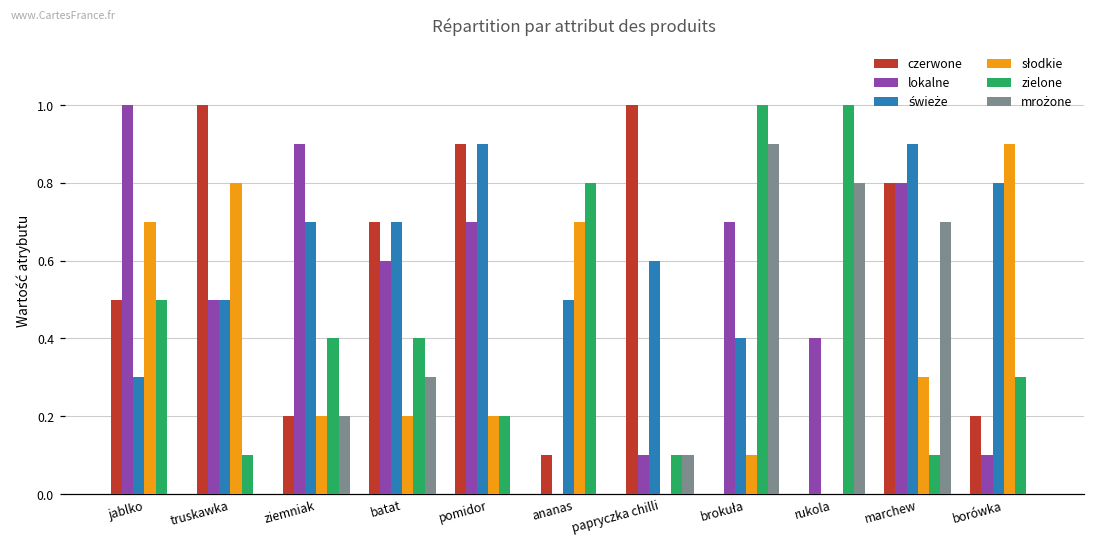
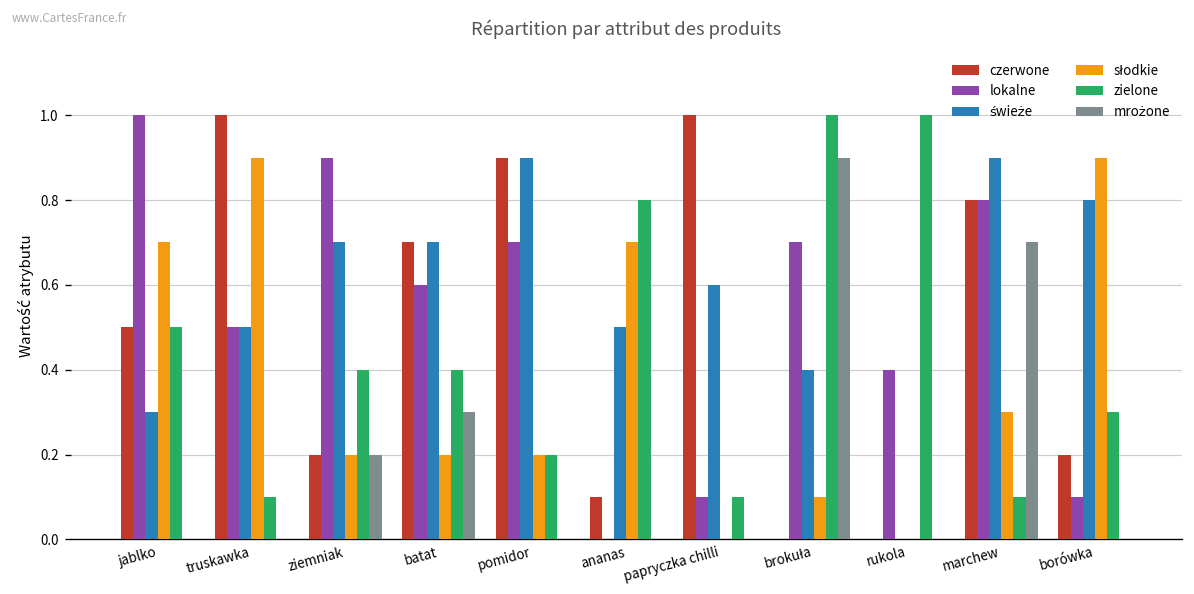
  {
    "czerwone": {
      "jablko": 0.5,
      "truskawka": 1.0,
      "ziemniak": 0.2,
      "batat": 0.7,
      "pomidor": 0.9,
      "ananas": 0.1,
      "papryczka chilli": 1.0,
      "brokuła": 0.0,
      "rukola": 0.0,
      "marchew": 0.8,
      "borówka": 0.2
    },
    "lokalne": {
      "jablko": 1.0,
      "truskawka": 0.5,
      "ziemniak": 0.9,
      "batat": 0.6,
      "pomidor": 0.7,
      "ananas": 0.0,
      "papryczka chilli": 0.1,
      "brokuła": 0.7,
      "rukola": 0.4,
      "marchew": 0.8,
      "borówka": 0.1
    },
    "świeże": {
      "jablko": 0.3,
      "truskawka": 0.5,
      "ziemniak": 0.7,
      "batat": 0.7,
      "pomidor": 0.9,
      "ananas": 0.5,
      "papryczka chilli": 0.6,
      "brokuła": 0.4,
      "rukola": 0.0,
      "marchew": 0.9,
      "borówka": 0.8
    },
    "słodkie": {
      "jablko": 0.7,
-     "truskawka": 0.8,
+     "truskawka": 0.9,
      "ziemniak": 0.2,
      "batat": 0.2,
      "pomidor": 0.2,
      "ananas": 0.7,
      "papryczka chilli": 0.0,
      "brokuła": 0.1,
      "rukola": 0.0,
      "marchew": 0.3,
      "borówka": 0.9
    },
    "zielone": {
      "jablko": 0.5,
      "truskawka": 0.1,
      "ziemniak": 0.4,
      "batat": 0.4,
      "pomidor": 0.2,
      "ananas": 0.8,
      "papryczka chilli": 0.1,
      "brokuła": 1.0,
      "rukola": 1.0,
      "marchew": 0.1,
      "borówka": 0.3
    },
    "mrożone": {
      "jablko": 0.0,
      "truskawka": 0.0,
      "ziemniak": 0.2,
      "batat": 0.3,
      "pomidor": 0.0,
      "ananas": 0.0,
-     "papryczka chilli": 0.1,
+     "papryczka chilli": 0.0,
      "brokuła": 0.9,
-     "rukola": 0.8,
+     "rukola": 0.0,
      "marchew": 0.7,
      "borówka": 0.0
    }
  }
